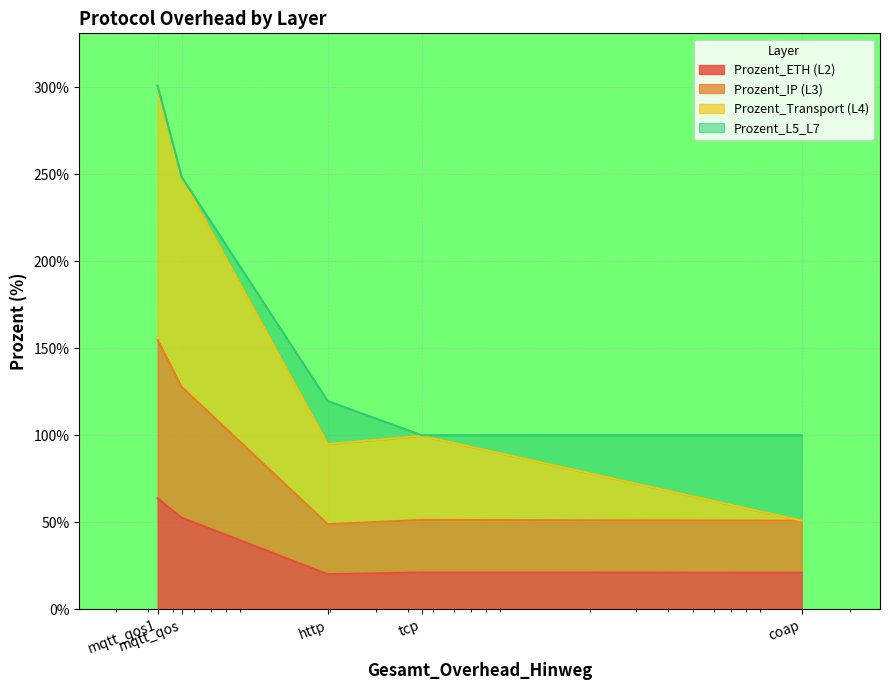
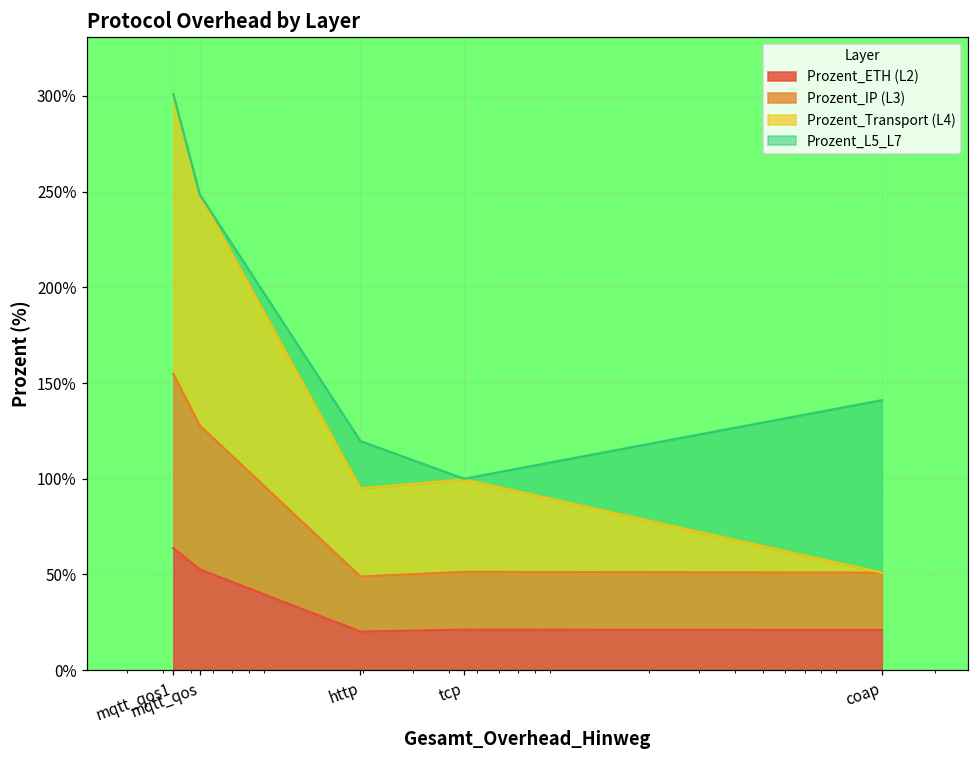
  {
    "Prozent_L5_L7": {
      "http": "25%",
-     "coap": "49%"
+     "coap": "90%"
    }
  }
